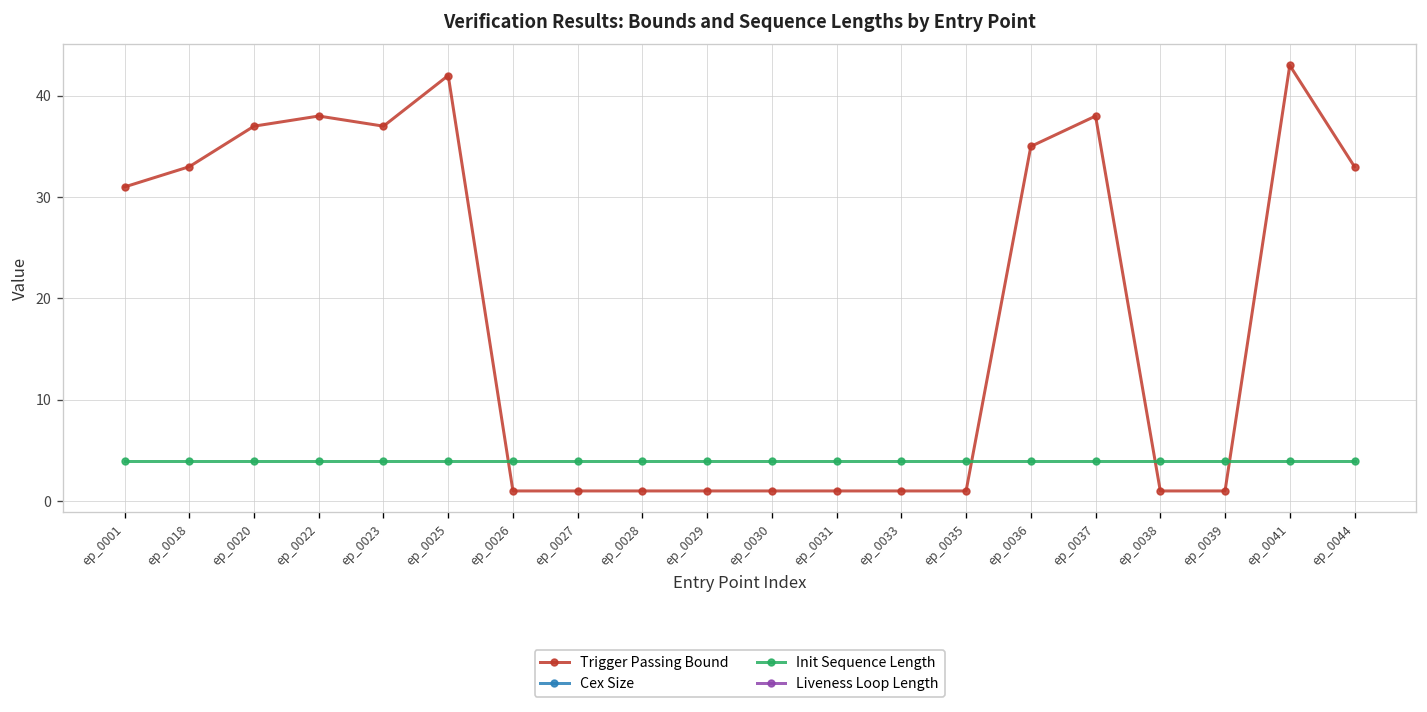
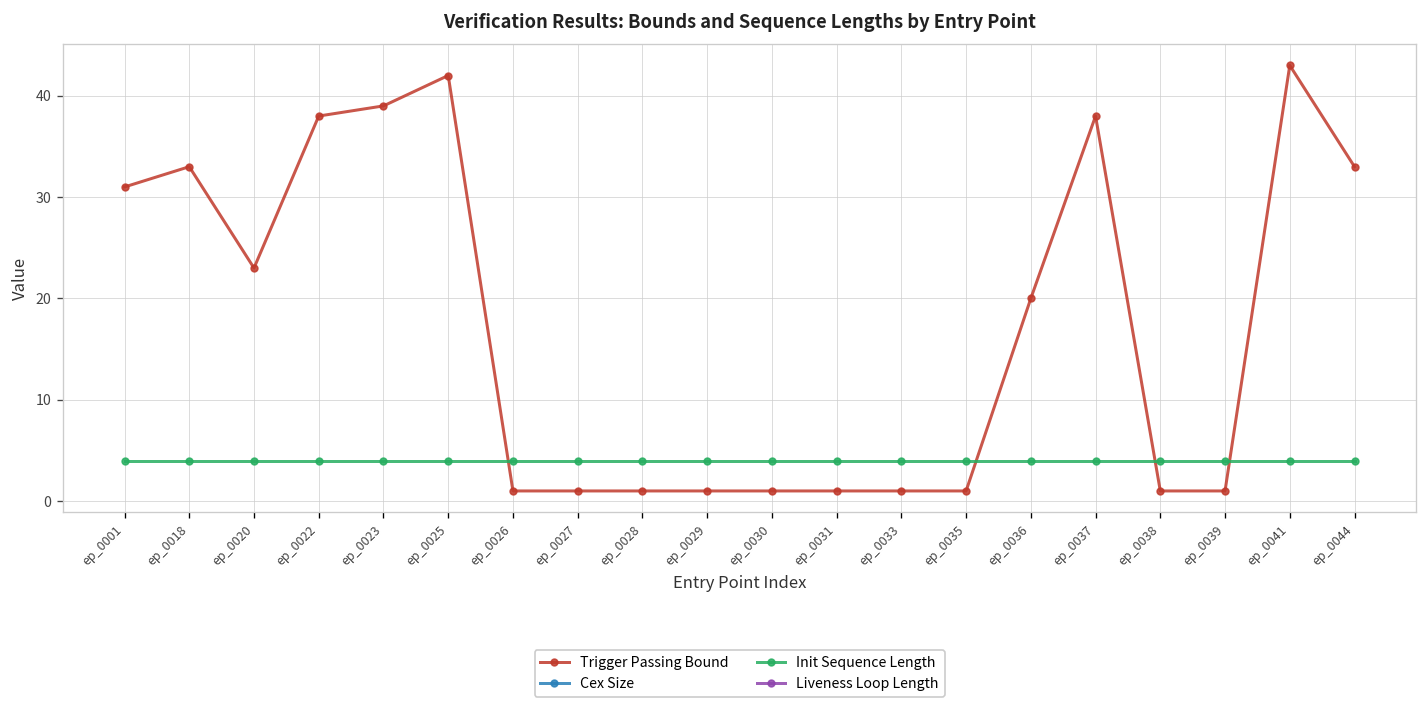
  {
    "Trigger Passing Bound": {
      "ep_0001": 31,
      "ep_0018": 33,
-     "ep_0020": 37,
+     "ep_0020": 23,
      "ep_0022": 38,
-     "ep_0023": 37,
+     "ep_0023": 39,
      "ep_0025": 42,
      "ep_0026": 1,
      "ep_0027": 1,
      "ep_0028": 1,
      "ep_0029": 1,
      "ep_0030": 1,
      "ep_0031": 1,
      "ep_0033": 1,
      "ep_0035": 1,
-     "ep_0036": 35,
+     "ep_0036": 20,
      "ep_0037": 38,
      "ep_0038": 1,
      "ep_0039": 1,
      "ep_0041": 43,
      "ep_0044": 33
    },
    "Init Sequence Length": {
      "ep_0001": 4,
      "ep_0018": 4,
      "ep_0020": 4,
      "ep_0022": 4,
      "ep_0023": 4,
      "ep_0025": 4,
      "ep_0026": 4,
      "ep_0027": 4,
      "ep_0028": 4,
      "ep_0029": 4,
      "ep_0030": 4,
      "ep_0031": 4,
      "ep_0033": 4,
      "ep_0035": 4,
      "ep_0036": 4,
      "ep_0037": 4,
      "ep_0038": 4,
      "ep_0039": 4,
      "ep_0041": 4,
      "ep_0044": 4
    }
  }
